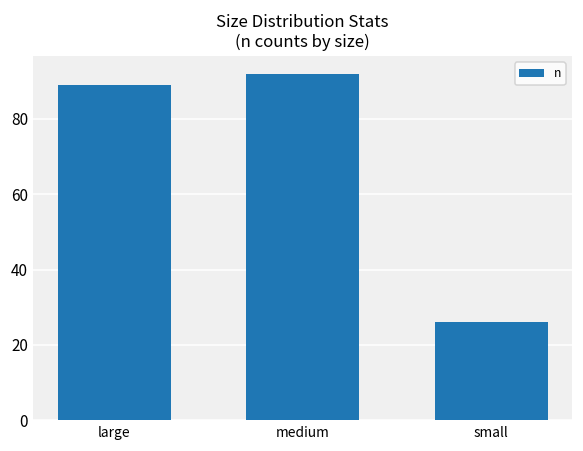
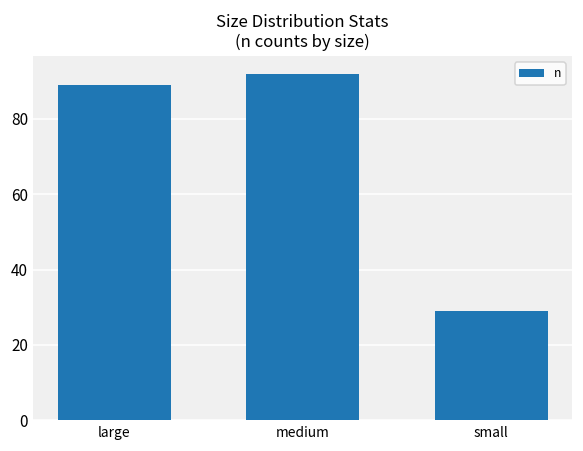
  {
    "large": 89,
    "medium": 92,
-   "small": 26
+   "small": 29
  }
